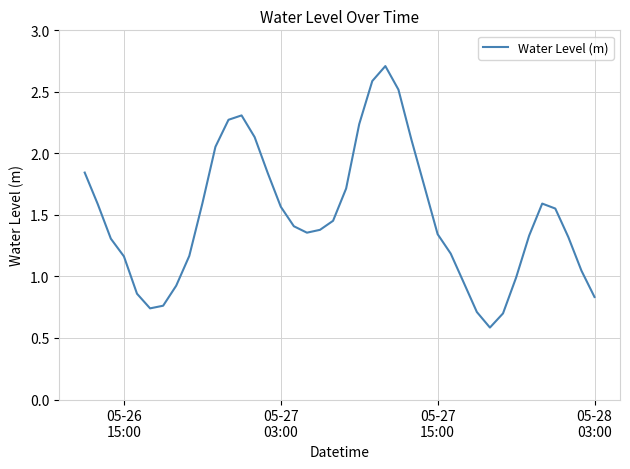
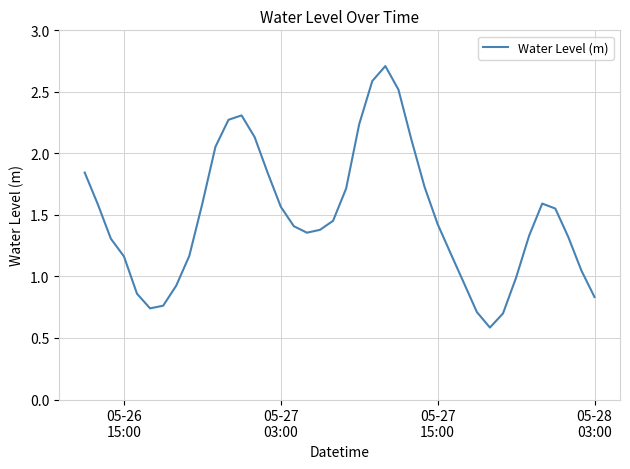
  {
    "05-26 15:00": 1.16,
    "05-27 03:00": 1.57,
-   "05-27 15:00": 1.34,
+   "05-27 15:00": 1.43,
    "05-28 03:00": 0.83
  }
